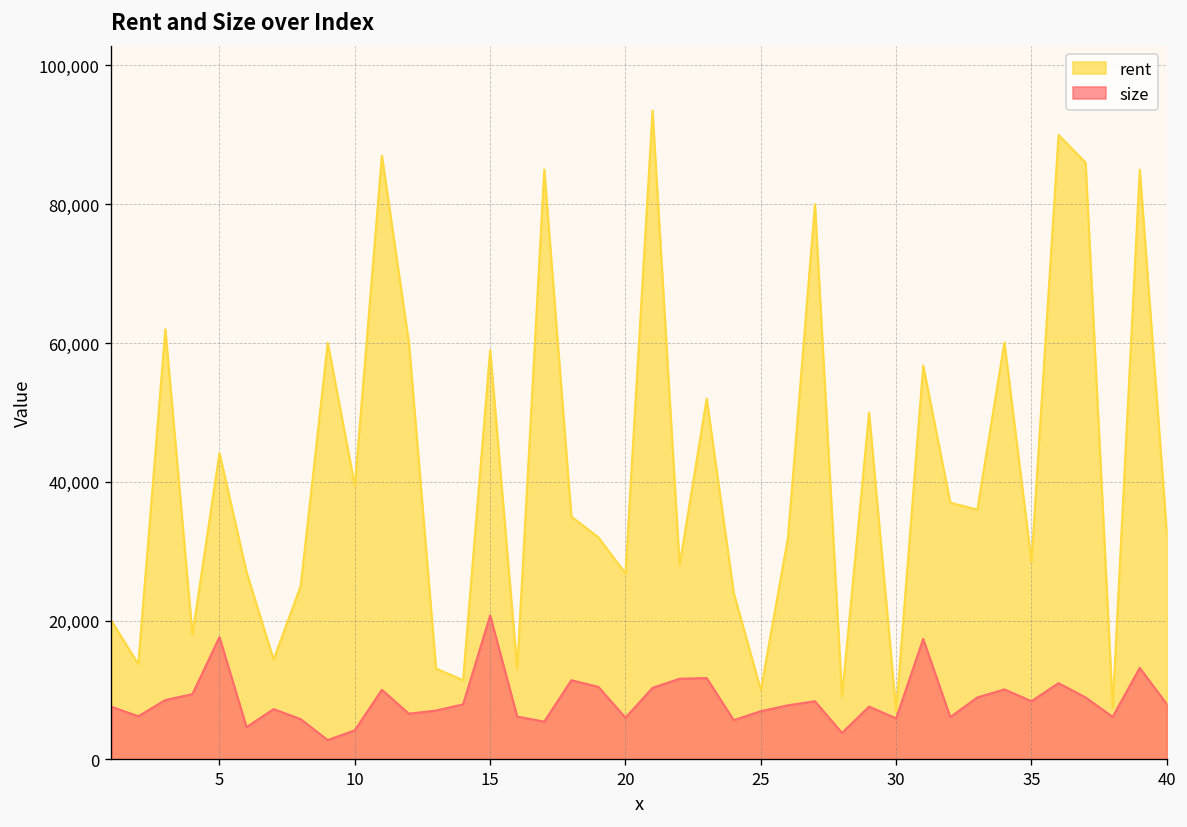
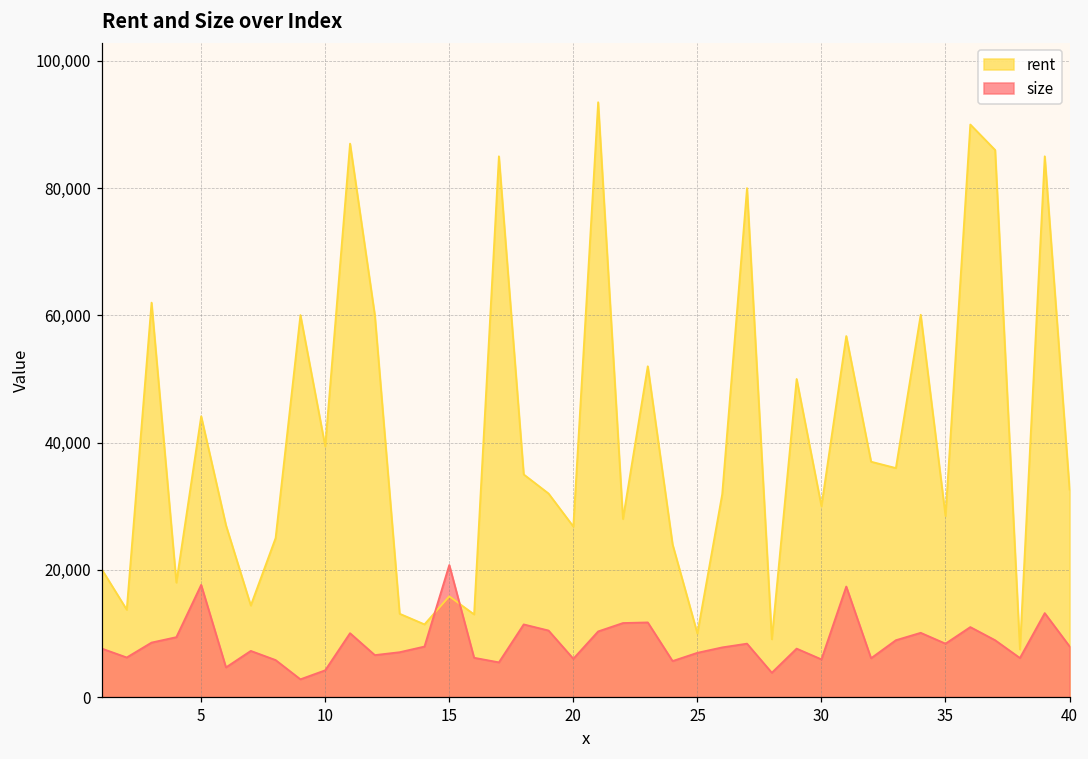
  {
    "rent": {
      "5": "44,000",
      "10": "39,000",
-     "15": "59,000",
+     "15": "16,000",
      "20": "27,000",
      "25": "10,000",
-     "30": "7,000",
+     "30": "30,000",
      "35": "28,000",
      "40": "33,000"
    },
    "size": {
      "5": "18,000",
      "10": "4,000",
      "15": "21,000",
      "20": "6,000",
      "25": "7,000",
      "30": "6,000",
      "35": "8,000",
      "40": "8,000"
    }
  }
